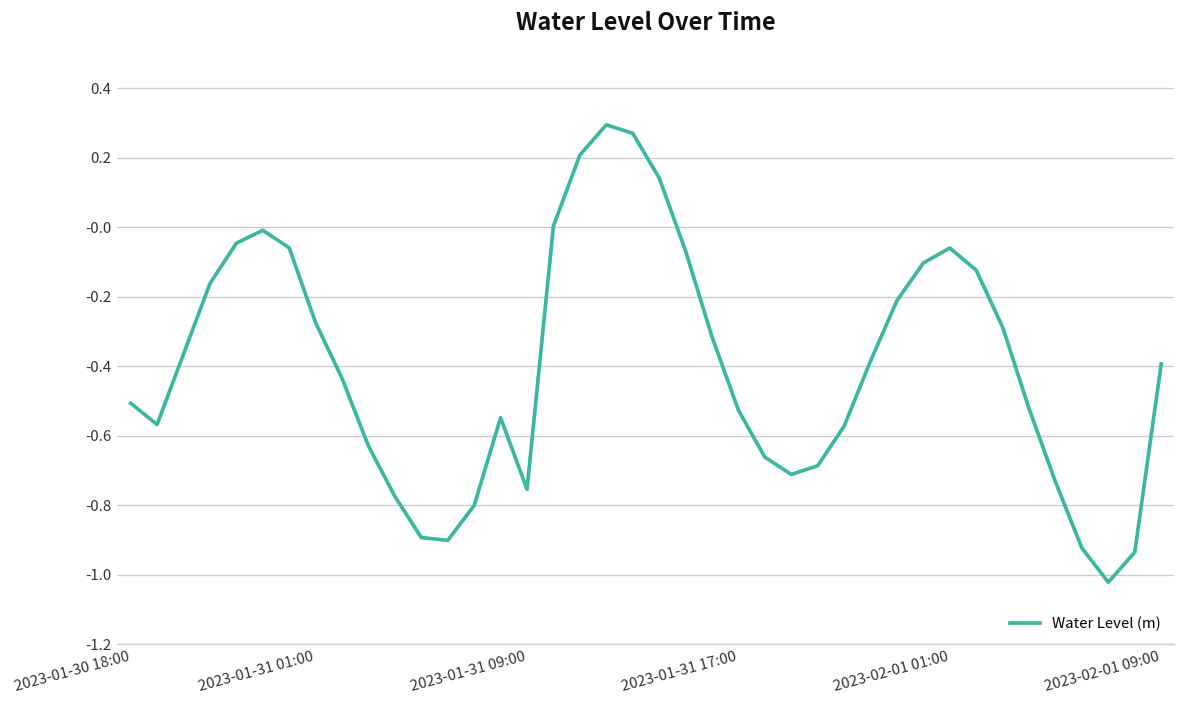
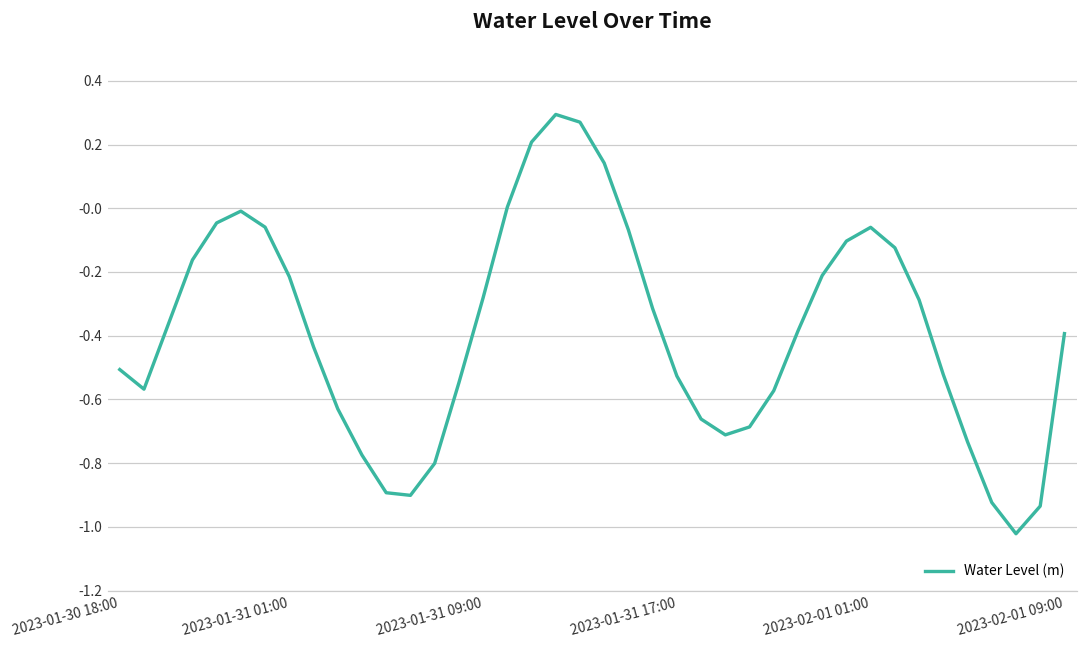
  {
    "2023-01-30 18:00": -0.51,
-   "2023-01-31 01:00": -0.27,
-   "2023-01-31 09:00": -0.75,
+   "2023-01-31 01:00": -0.21,
+   "2023-01-31 09:00": -0.28,
    "2023-01-31 17:00": -0.53,
    "2023-02-01 01:00": -0.06,
    "2023-02-01 09:00": -0.39
  }
